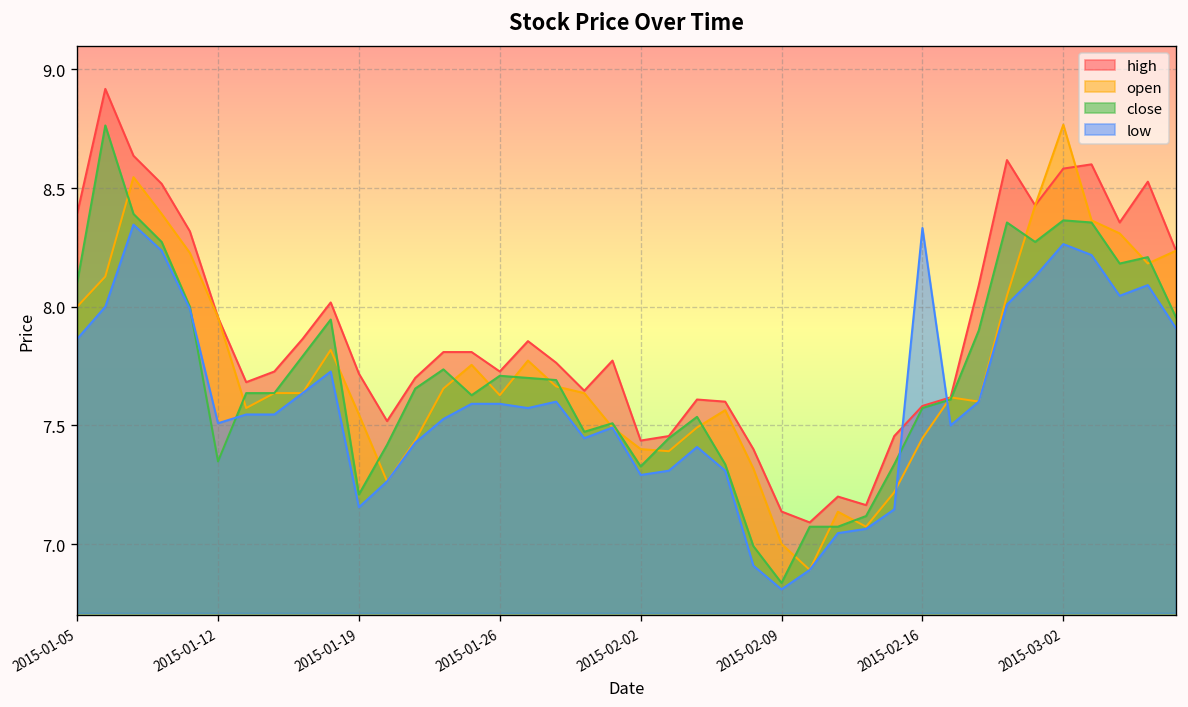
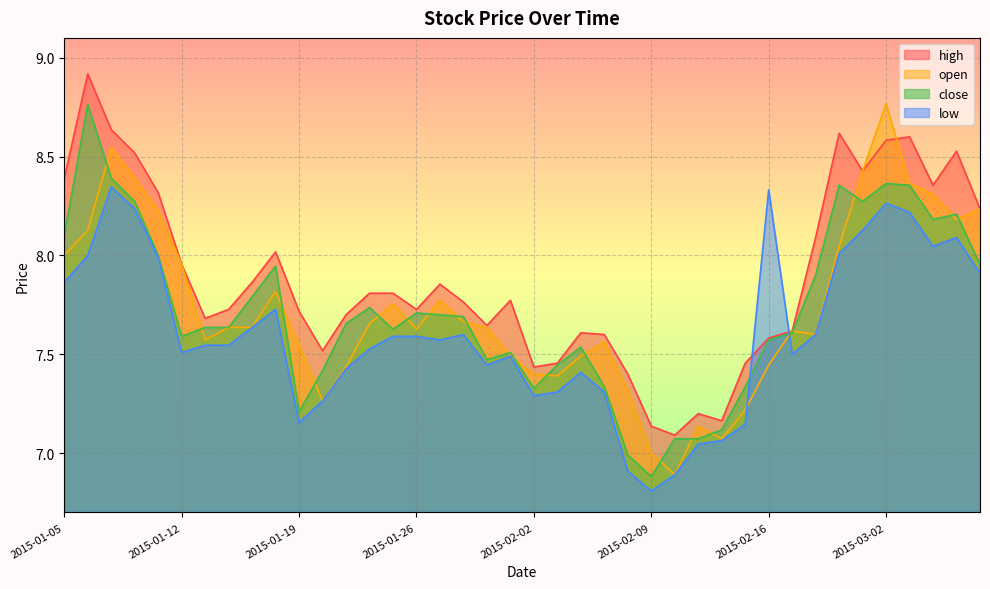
  {
    "high": {
      "2015-01-05": 8.39,
      "2015-01-19": 7.72,
      "2015-01-26": 7.73,
      "2015-02-02": 7.44,
      "2015-02-09": 7.14,
      "2015-03-02": 8.58
    },
    "open": {
      "2015-01-05": 8.00,
      "2015-01-19": 7.55,
      "2015-01-26": 7.63,
      "2015-02-02": 7.40,
      "2015-02-09": 7.00,
      "2015-02-16": 7.45,
      "2015-03-02": 8.77
    },
    "close": {
      "2015-01-05": 8.10,
-     "2015-01-12": 7.35,
+     "2015-01-12": 7.59,
      "2015-01-19": 7.21,
      "2015-01-26": 7.71,
      "2015-02-02": 7.33,
-     "2015-02-09": 6.84,
+     "2015-02-09": 6.88,
      "2015-03-02": 8.36
    },
    "low": {
      "2015-01-05": 7.86,
      "2015-01-12": 7.51,
      "2015-01-19": 7.16,
      "2015-01-26": 7.59,
      "2015-02-02": 7.29,
      "2015-02-09": 6.81,
      "2015-02-16": 8.33,
      "2015-03-02": 8.26
    }
  }
